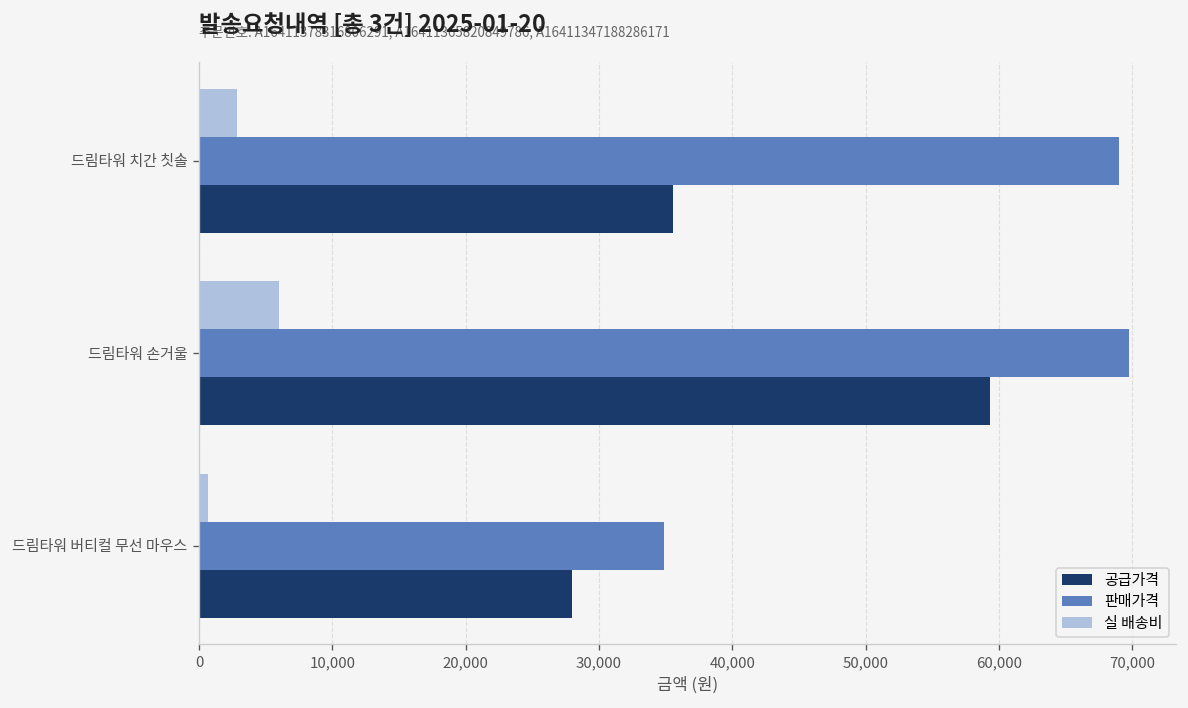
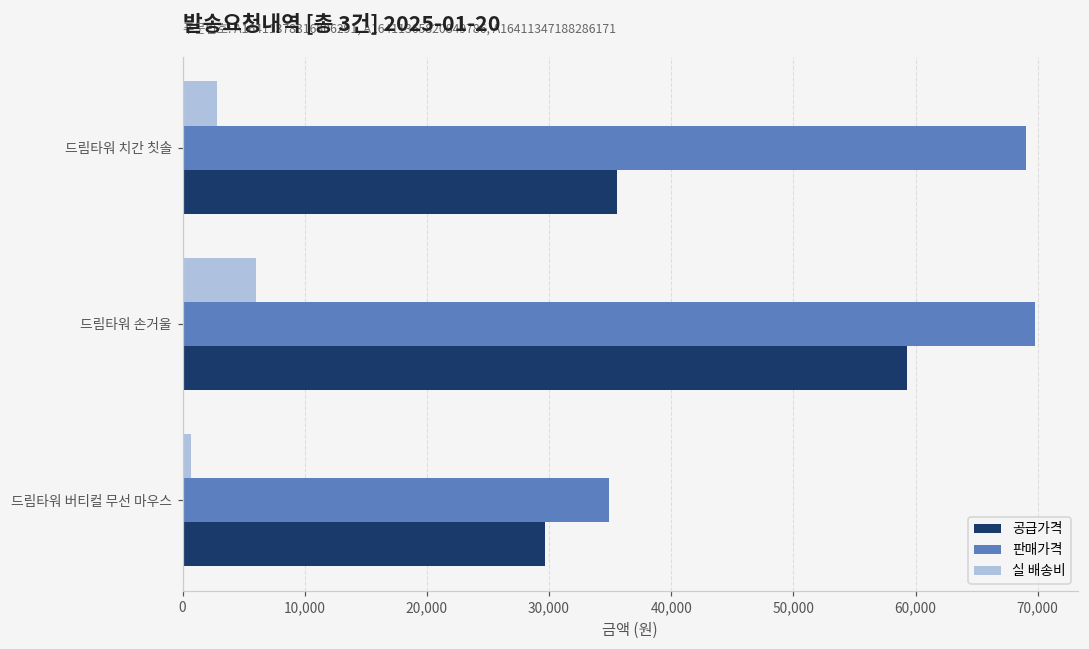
  {
    "공급가격": {
      "드림타워 치간 칫솔": "35,600",
      "드림타워 손거울": "59,300",
-     "드림타워 버티컬 무선 마우스": "28,000"
+     "드림타워 버티컬 무선 마우스": "29,700"
    },
    "판매가격": {
      "드림타워 치간 칫솔": "69,000",
      "드림타워 손거울": "69,800",
      "드림타워 버티컬 무선 마우스": "34,900"
    },
    "실 배송비": {
      "드림타워 치간 칫솔": "2,900",
      "드림타워 손거울": "6,000",
      "드림타워 버티컬 무선 마우스": "700"
    }
  }
